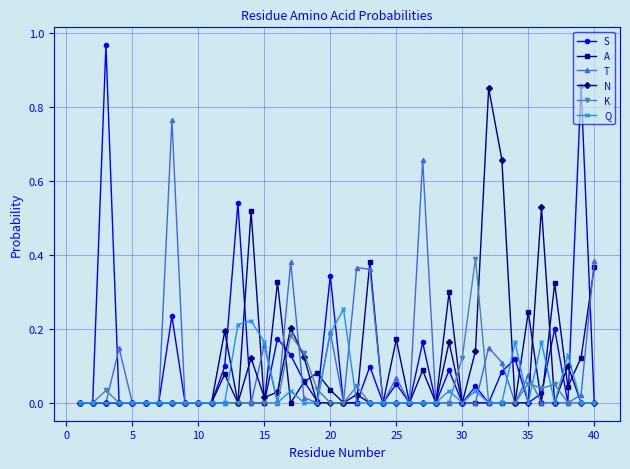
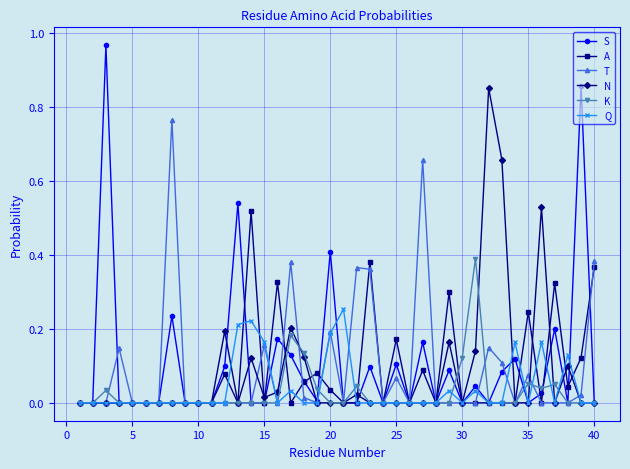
  {
    "S": {
-     "20": 0.34,
-     "25": 0.05
+     "20": 0.41,
+     "25": 0.10
    },
    "Q": {
      "15": 0.16
    }
  }
